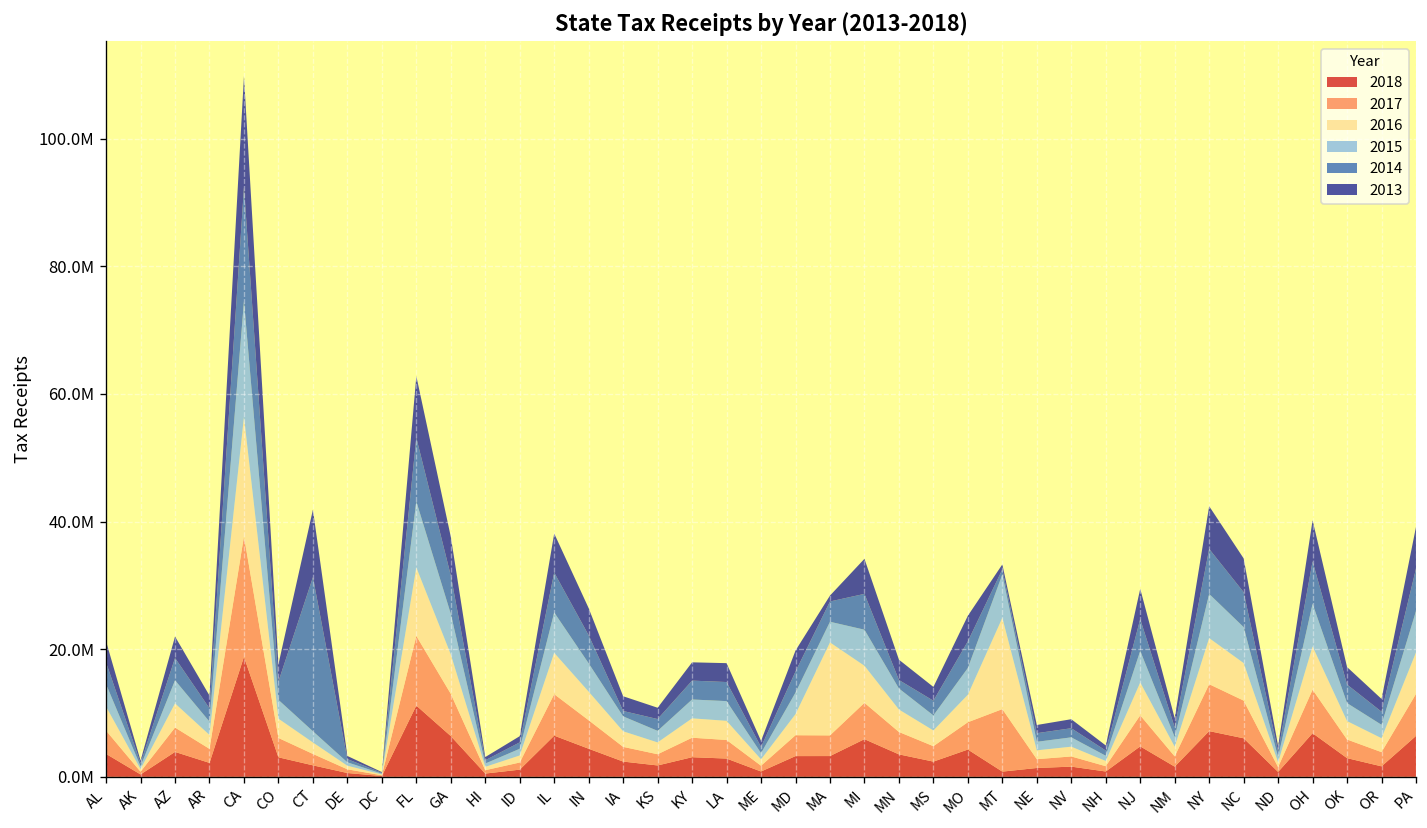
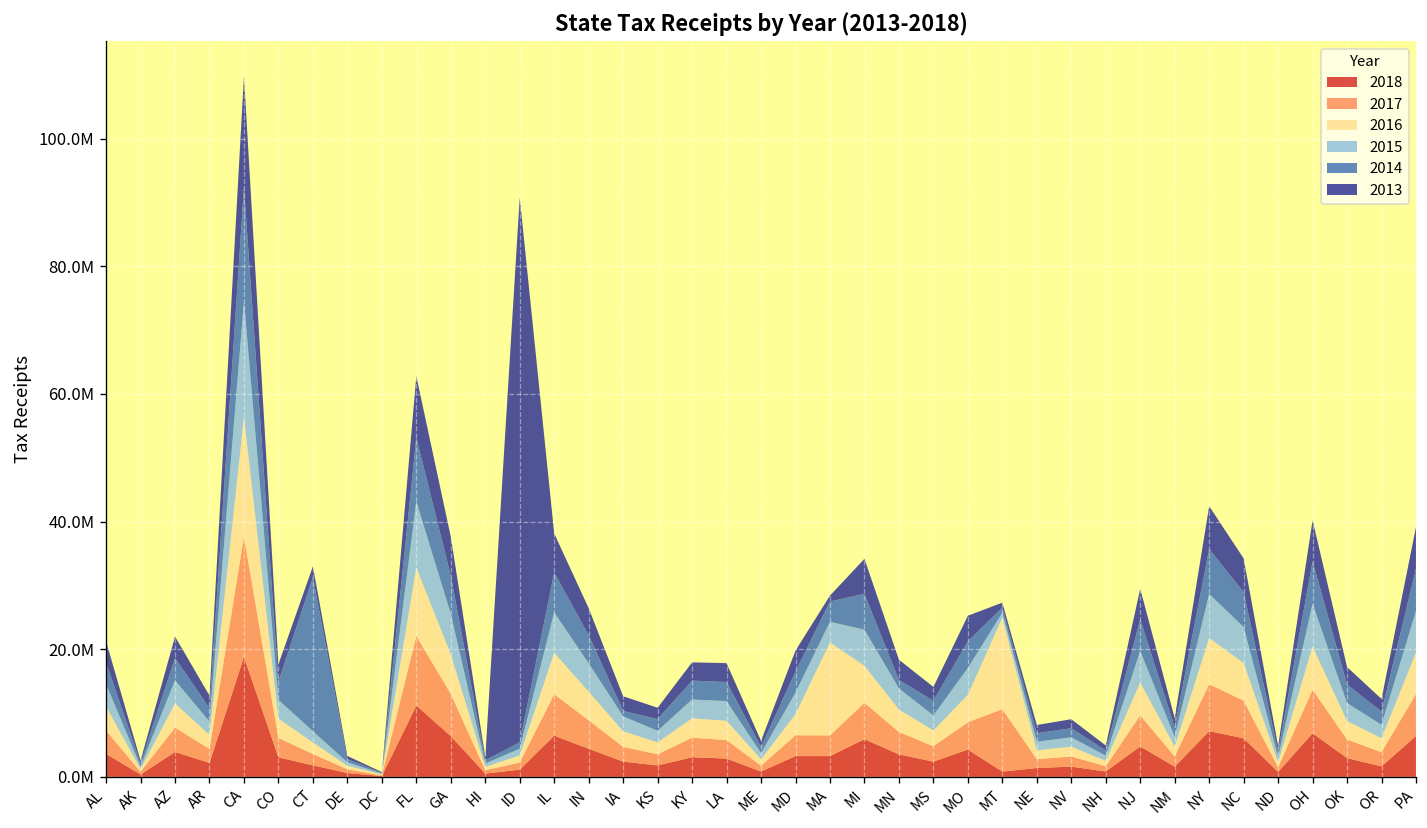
  {
    "2015": {
      "AL": 4000000,
      "AZ": 4000000,
      "AR": 2000000,
      "CA": 18000000,
      "CO": 3000000,
      "CT": 2000000,
      "DE": 1000000,
      "FL": 10000000,
      "GA": 6000000,
      "HI": 1000000,
      "ID": 1000000,
      "IL": 6000000,
      "IN": 4000000,
      "IA": 2000000,
      "KS": 2000000,
      "KY": 3000000,
      "LA": 3000000,
      "ME": 1000000,
      "MD": 3000000,
      "MA": 3000000,
      "MI": 6000000,
      "MN": 3000000,
      "MS": 2000000,
      "MO": 4000000,
-     "MT": 7000000,
+     "MT": 1000000,
      "NE": 1000000,
      "NV": 1000000,
      "NH": 1000000,
      "NJ": 5000000,
      "NM": 2000000,
      "NY": 7000000,
      "NC": 6000000,
      "ND": 1000000,
      "OH": 7000000,
      "OK": 3000000,
      "OR": 2000000,
      "PA": 6000000
    },
    "2013": {
      "AL": 3000000,
      "AZ": 3000000,
      "AR": 2000000,
      "CA": 17000000,
      "CO": 3000000,
-     "CT": 11000000,
+     "CT": 2000000,
      "DE": 0,
      "FL": 10000000,
      "GA": 6000000,
      "HI": 1000000,
-     "ID": 1000000,
+     "ID": 85000000,
      "IL": 6000000,
      "IN": 4000000,
      "IA": 2000000,
      "KS": 2000000,
      "KY": 3000000,
      "LA": 3000000,
      "ME": 1000000,
      "MD": 3000000,
      "MA": 1000000,
      "MI": 5000000,
      "MN": 3000000,
      "MS": 2000000,
      "MO": 4000000,
      "MT": 1000000,
      "NE": 1000000,
      "NV": 1000000,
      "NH": 1000000,
      "NJ": 5000000,
      "NM": 1000000,
      "NY": 7000000,
      "NC": 5000000,
      "ND": 1000000,
      "OH": 6000000,
      "OK": 3000000,
      "OR": 2000000,
      "PA": 7000000
    }
  }
